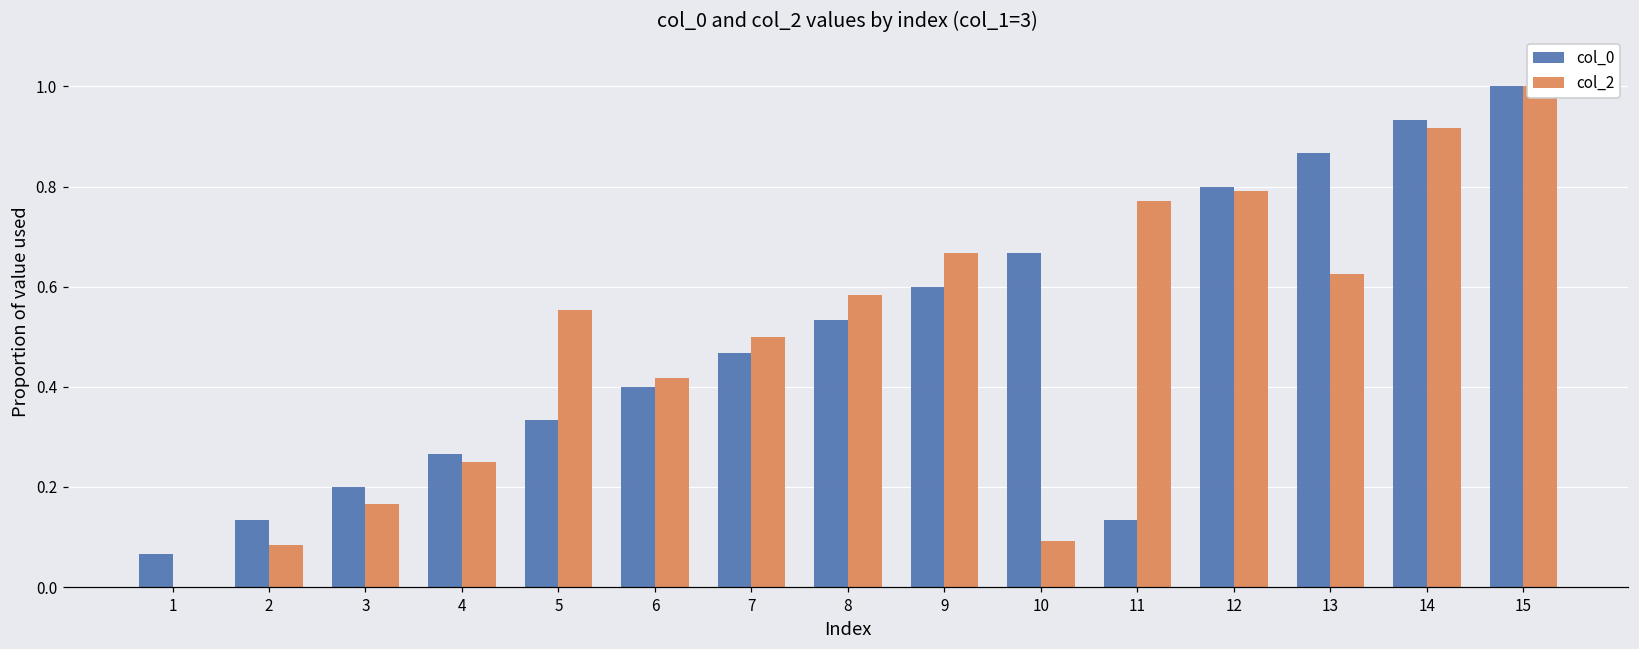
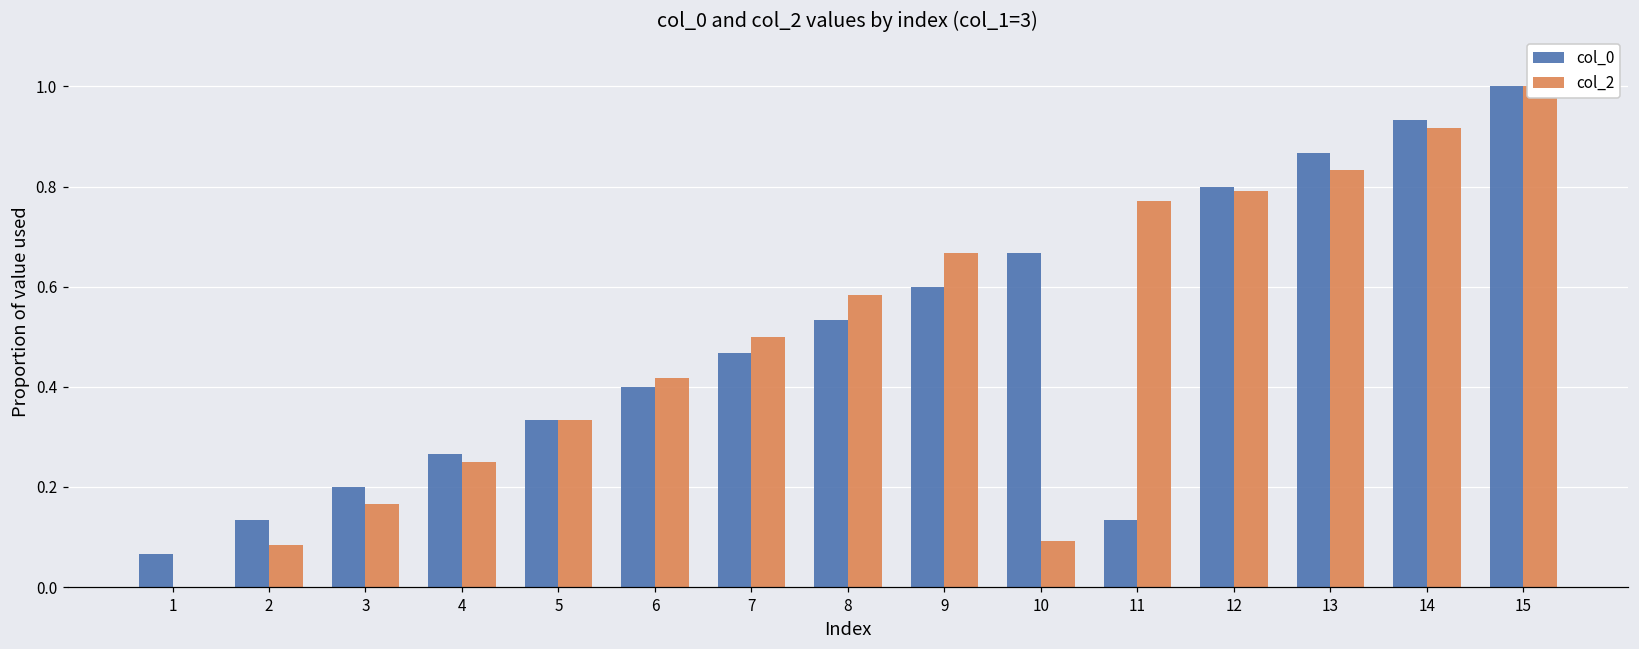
  {
    "col_0": {
      "1": 0.07,
      "2": 0.13,
      "3": 0.20,
      "4": 0.27,
      "5": 0.33,
      "6": 0.40,
      "7": 0.47,
      "8": 0.53,
      "9": 0.60,
      "10": 0.67,
      "11": 0.13,
      "12": 0.80,
      "13": 0.87,
      "14": 0.93,
      "15": 1.00
    },
    "col_2": {
      "1": 0.00,
      "2": 0.08,
      "3": 0.17,
      "4": 0.25,
-     "5": 0.55,
+     "5": 0.33,
      "6": 0.42,
      "7": 0.50,
      "8": 0.58,
      "9": 0.67,
      "10": 0.09,
      "11": 0.77,
      "12": 0.79,
-     "13": 0.63,
+     "13": 0.83,
      "14": 0.92
    }
  }
